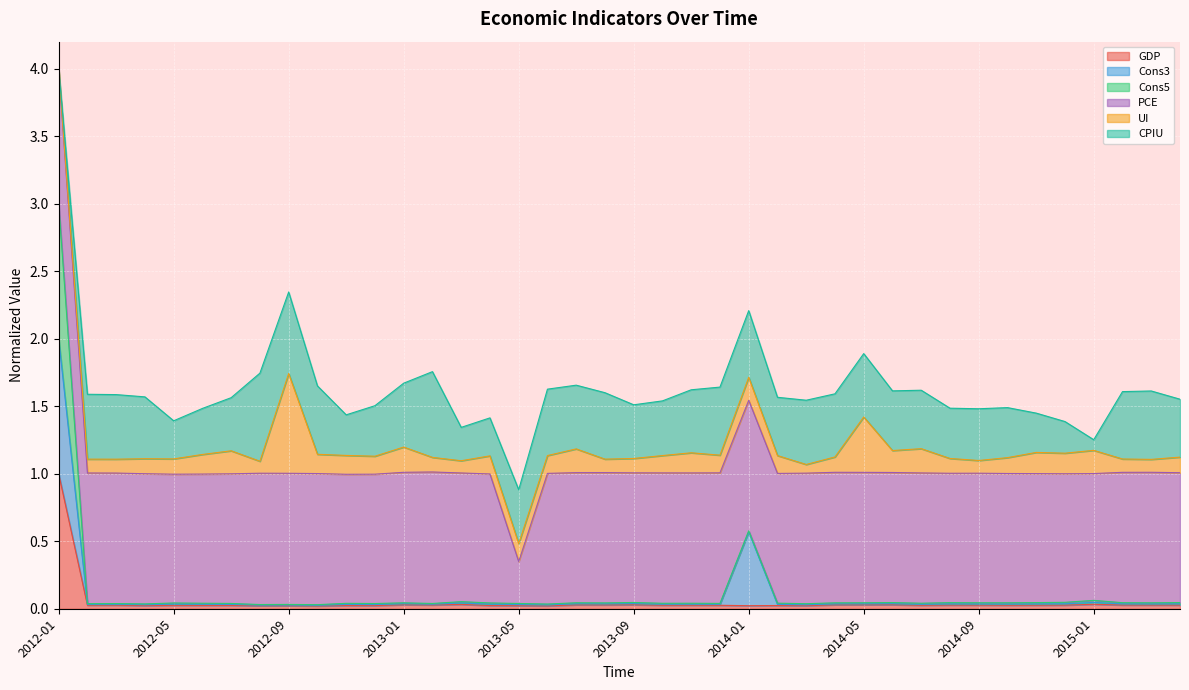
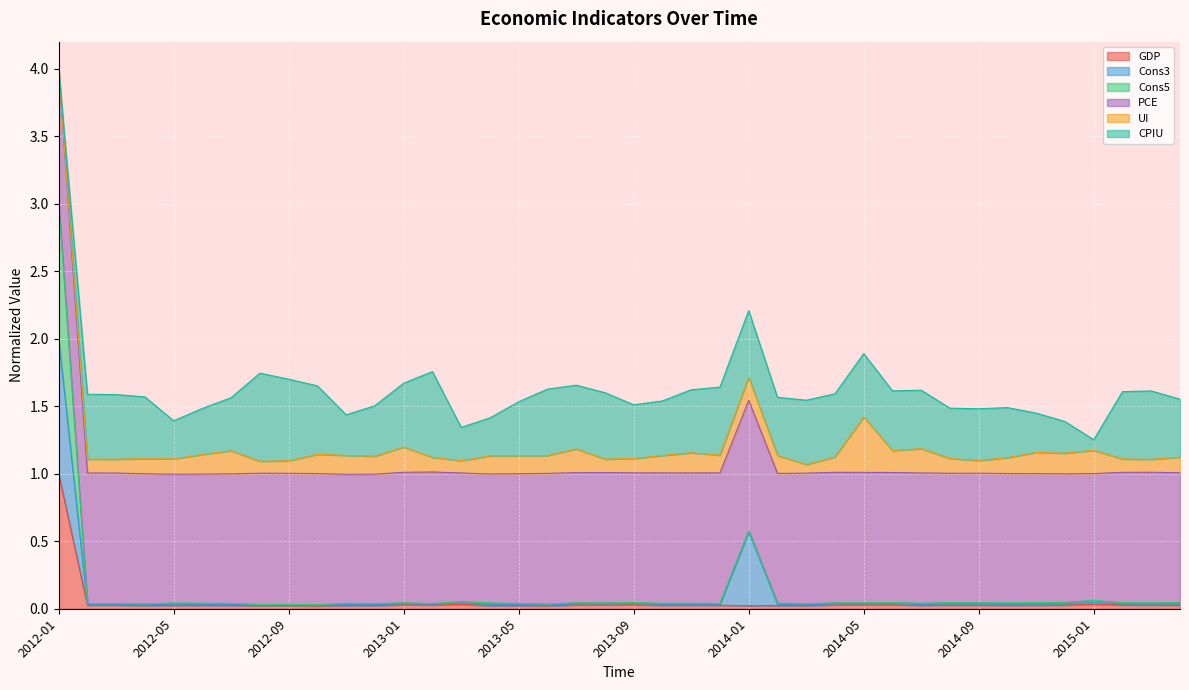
  {
    "GDP": {
      "2012-01": 1.00,
      "2014-01": 0.02
    },
    "Cons3": {
      "2012-01": 1.00
    },
    "PCE": {
      "2012-05": 0.95,
      "2012-09": 0.97,
      "2013-01": 0.97,
-     "2013-05": 0.31,
+     "2013-05": 0.96,
      "2013-09": 0.96,
      "2014-01": 0.97,
      "2014-05": 0.97,
      "2014-09": 0.96,
      "2015-01": 0.94
    },
    "UI": {
      "2012-05": 0.11,
-     "2012-09": 0.74,
+     "2012-09": 0.09,
      "2013-01": 0.19,
      "2013-05": 0.13,
      "2013-09": 0.11,
      "2014-01": 0.17,
      "2014-05": 0.41,
      "2014-09": 0.09,
      "2015-01": 0.17
    }
  }
